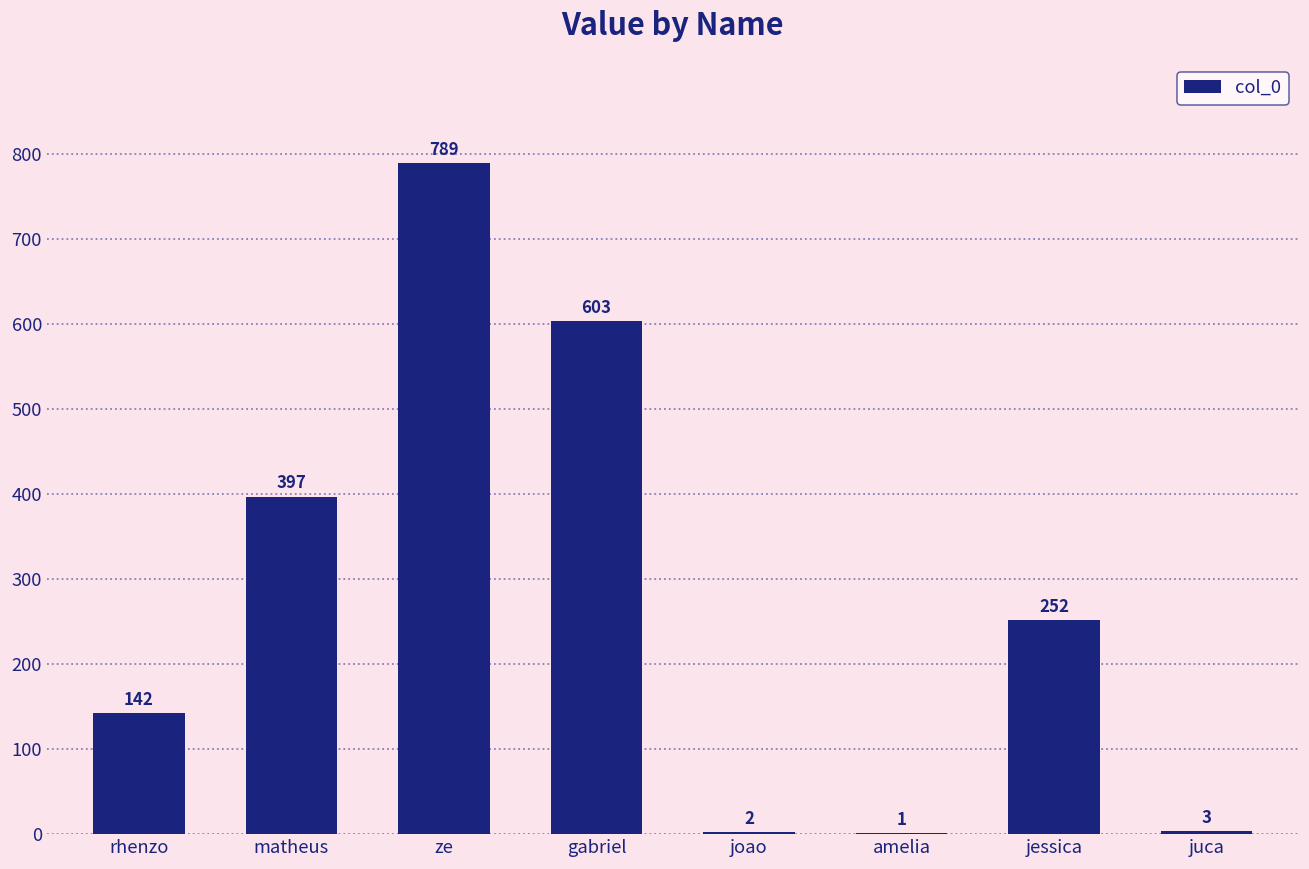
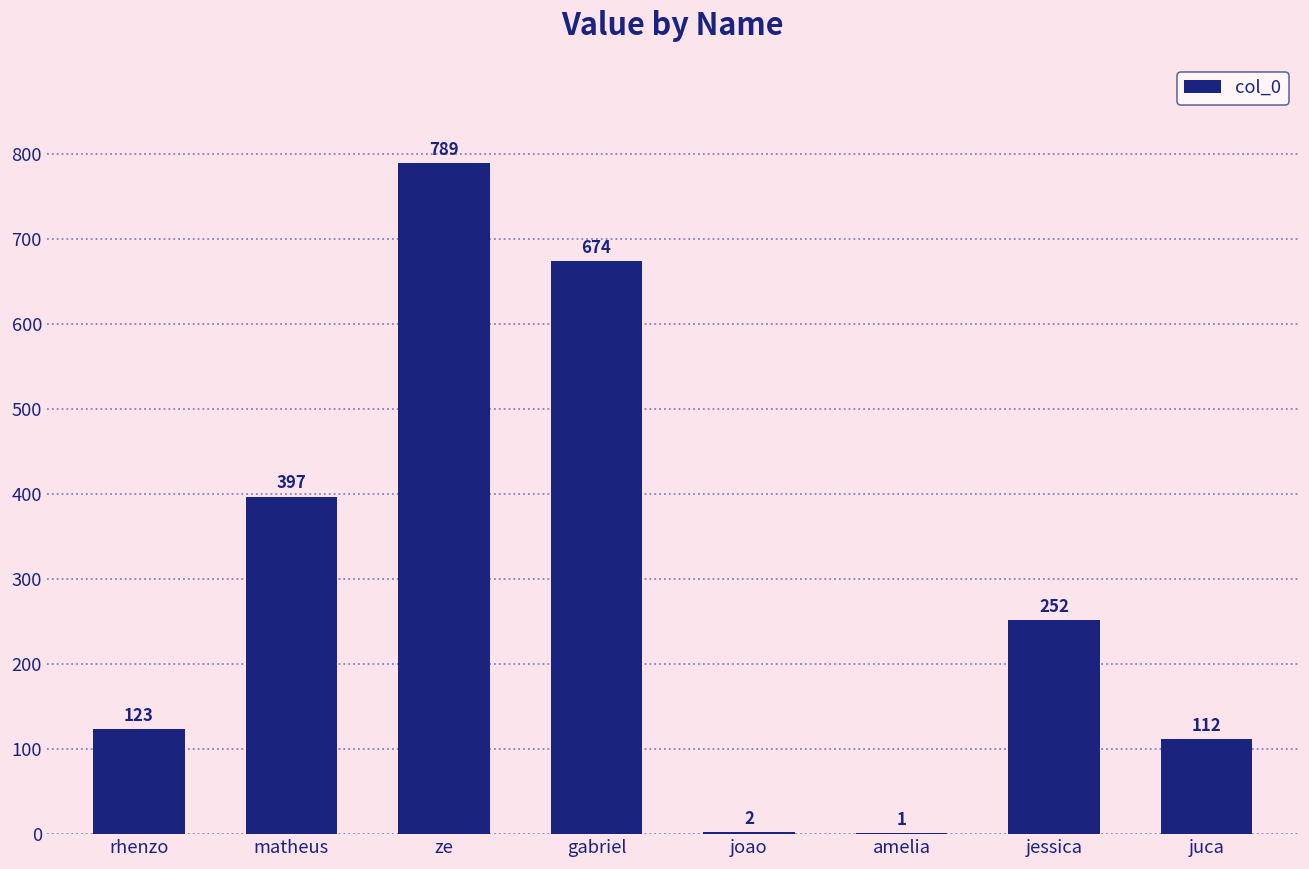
  {
-   "rhenzo": 142,
+   "rhenzo": 123,
    "matheus": 397,
    "ze": 789,
-   "gabriel": 603,
+   "gabriel": 674,
    "joao": 2,
    "amelia": 1,
    "jessica": 252,
-   "juca": 3
+   "juca": 112
  }
